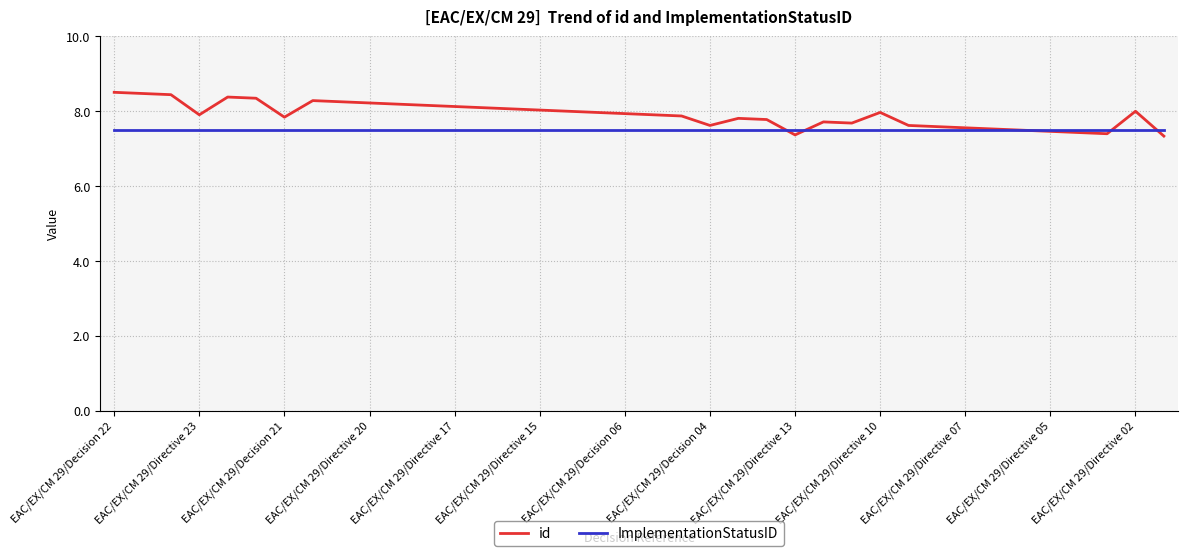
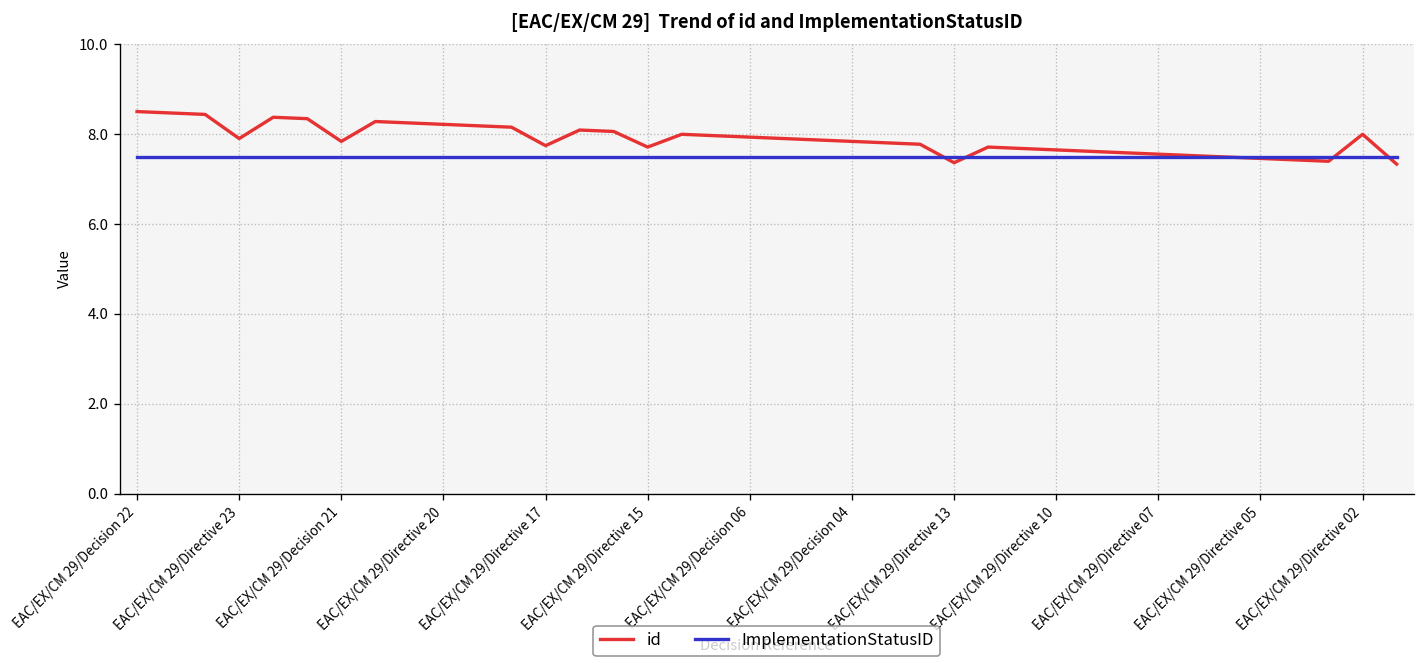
  {
    "id": {
      "EAC/EX/CM 29/Decision 22": 8.5,
      "EAC/EX/CM 29/Directive 23": 7.9,
      "EAC/EX/CM 29/Decision 21": 7.8,
      "EAC/EX/CM 29/Directive 20": 8.2,
-     "EAC/EX/CM 29/Directive 17": 8.1,
-     "EAC/EX/CM 29/Directive 15": 8.0,
-     "EAC/EX/CM 29/Decision 04": 7.6,
+     "EAC/EX/CM 29/Directive 17": 7.7,
+     "EAC/EX/CM 29/Directive 15": 7.7,
+     "EAC/EX/CM 29/Decision 04": 7.8,
      "EAC/EX/CM 29/Directive 13": 7.4,
-     "EAC/EX/CM 29/Directive 10": 8.0,
+     "EAC/EX/CM 29/Directive 10": 7.6,
      "EAC/EX/CM 29/Directive 02": 8.0
    },
    "ImplementationStatusID": {
      "EAC/EX/CM 29/Decision 22": 7.5,
      "EAC/EX/CM 29/Directive 23": 7.5,
      "EAC/EX/CM 29/Decision 21": 7.5,
      "EAC/EX/CM 29/Directive 20": 7.5,
      "EAC/EX/CM 29/Directive 17": 7.5,
      "EAC/EX/CM 29/Directive 15": 7.5,
      "EAC/EX/CM 29/Decision 04": 7.5,
      "EAC/EX/CM 29/Directive 13": 7.5,
      "EAC/EX/CM 29/Directive 10": 7.5,
      "EAC/EX/CM 29/Directive 02": 7.5
    }
  }
